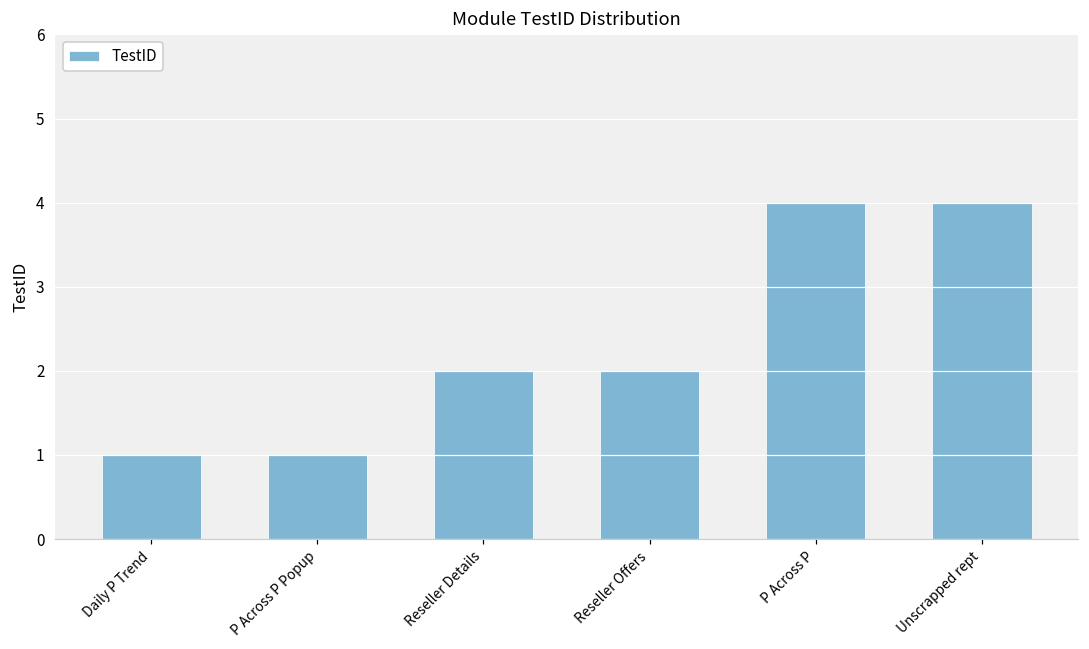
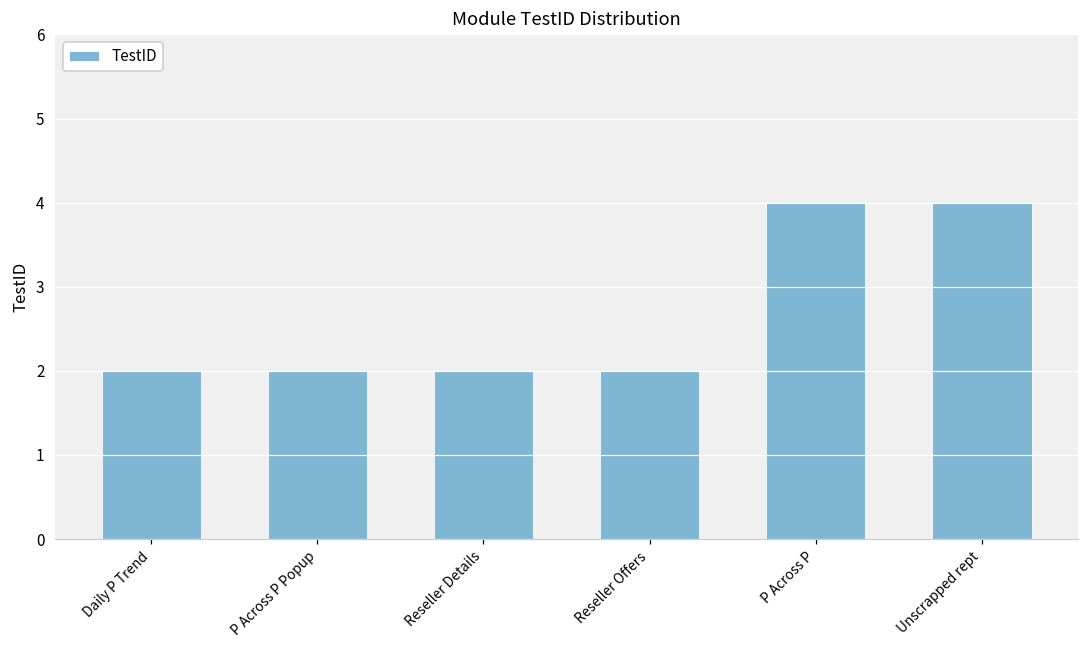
  {
-   "Daily P Trend": 1,
-   "P Across P Popup": 1,
+   "Daily P Trend": 2,
+   "P Across P Popup": 2,
    "Reseller Details": 2,
    "Reseller Offers": 2,
    "P Across P": 4,
    "Unscrapped rept": 4
  }
